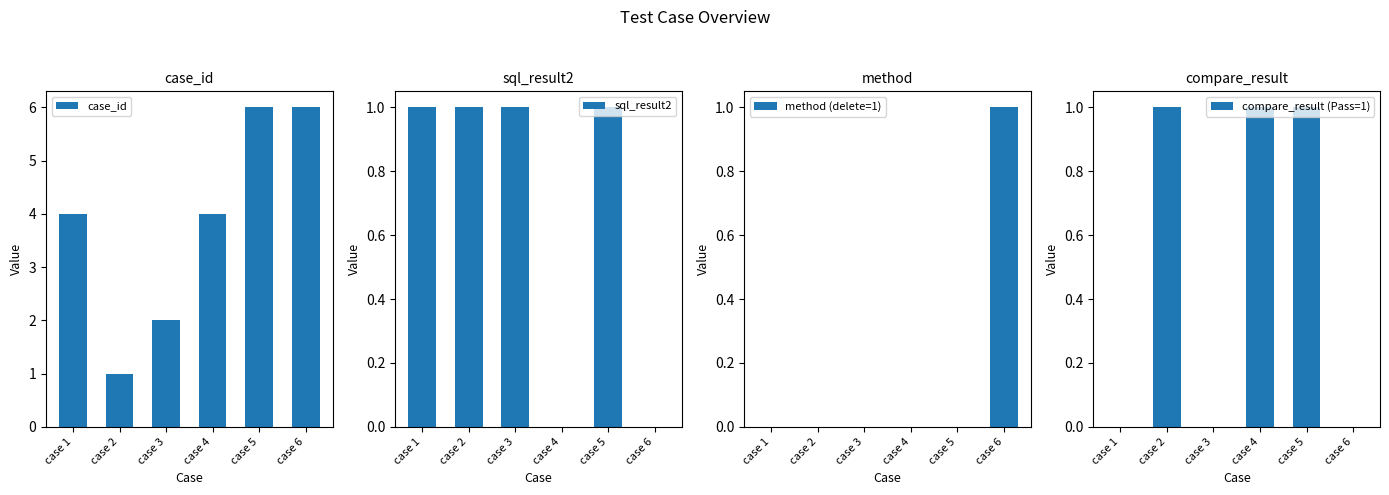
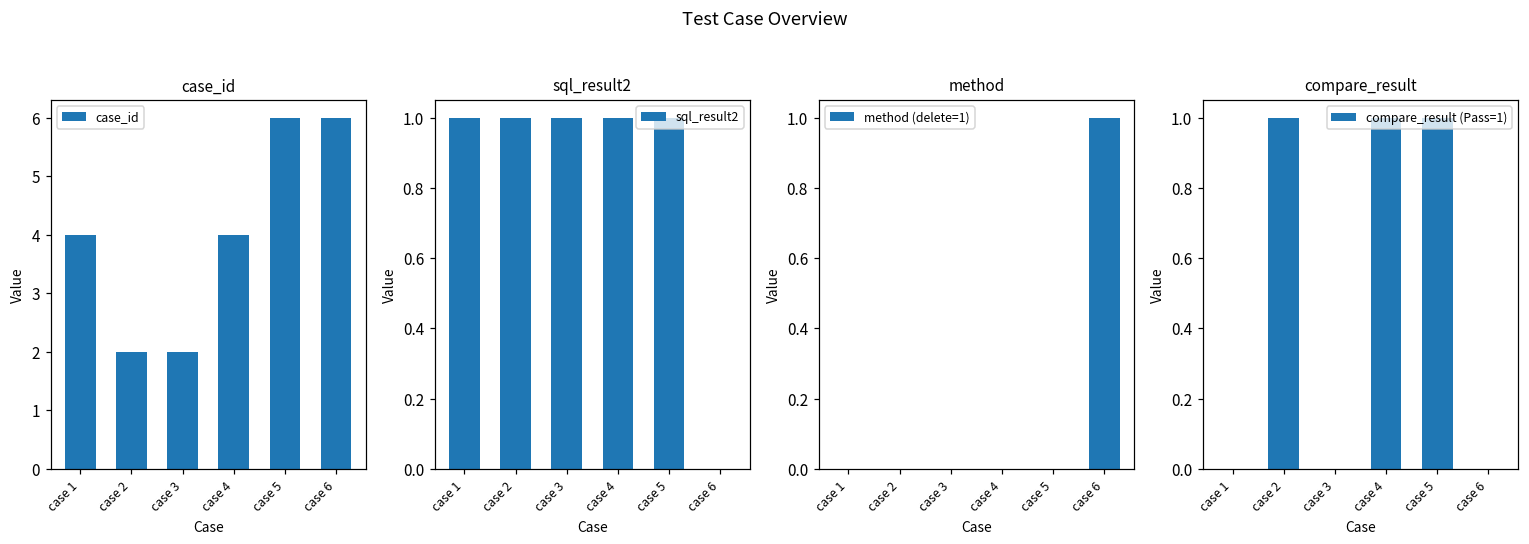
  {
    "case_id": {
      "case 1": 4,
-     "case 2": 1,
+     "case 2": 2,
      "case 3": 2,
      "case 4": 4,
      "case 5": 6,
      "case 6": 6
    },
    "sql_result2": {
      "case 1": 1,
      "case 2": 1,
      "case 3": 1,
-     "case 4": 0,
+     "case 4": 1,
      "case 6": 0
    },
    "method": {
      "case 1": 0.00,
      "case 2": 0.00,
      "case 3": 0.00,
      "case 4": 0.00,
      "case 5": 0.00,
      "case 6": 1.00
    },
    "compare_result": {
      "case 1": 0.00,
      "case 2": 1.00,
      "case 3": 0.00,
      "case 6": 0.00
    }
  }
